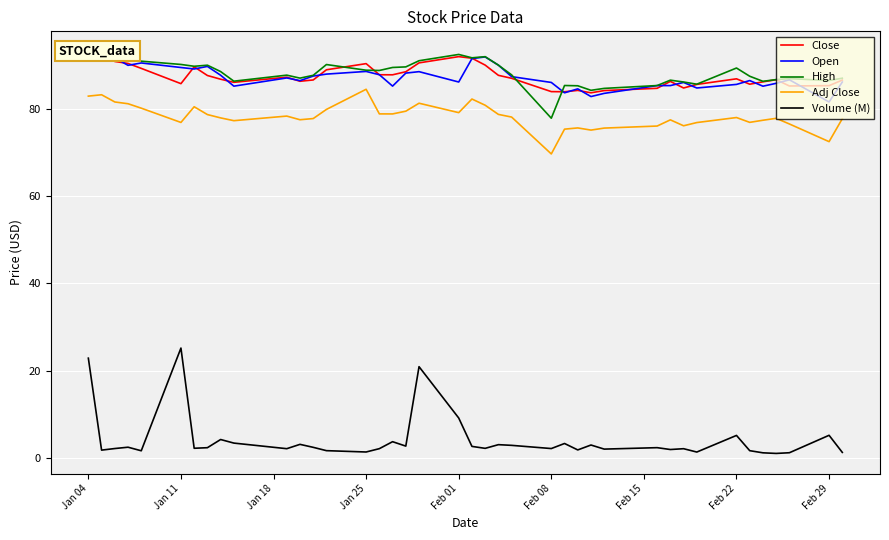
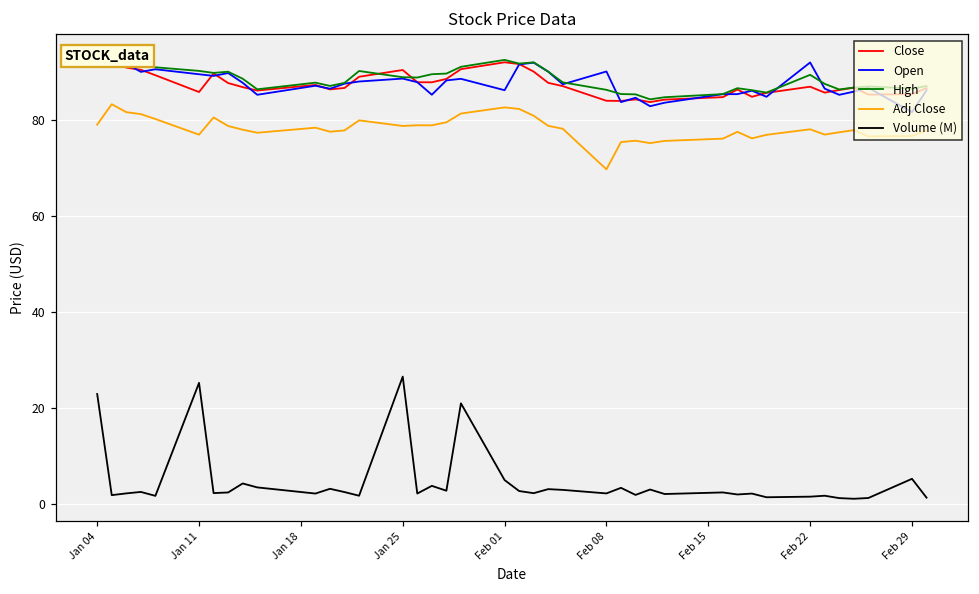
  {
    "Close": {
      "Jan 11": 86,
      "Jan 25": 90,
      "Feb 08": 84,
      "Feb 22": 87
    },
    "Open": {
      "Jan 11": 89,
      "Feb 01": 86,
-     "Feb 08": 86,
-     "Feb 22": 86
+     "Feb 08": 90,
+     "Feb 22": 92
    },
    "High": {
      "Jan 11": 90,
-     "Feb 08": 78,
+     "Feb 08": 86,
      "Feb 22": 89
    },
    "Adj Close": {
-     "Jan 04": 83,
+     "Jan 04": 79,
      "Jan 11": 77,
-     "Jan 25": 84,
-     "Feb 01": 79,
+     "Jan 25": 79,
+     "Feb 01": 83,
      "Feb 08": 70,
      "Feb 22": 78,
-     "Feb 29": 72
+     "Feb 29": 77
    },
    "Volume (M)": {
      "Jan 04": 23,
      "Jan 11": 25,
-     "Jan 25": 1,
-     "Feb 01": 9,
+     "Jan 25": 26,
+     "Feb 01": 5,
      "Feb 08": 2,
-     "Feb 22": 5,
+     "Feb 22": 2,
      "Feb 29": 5
    }
  }
